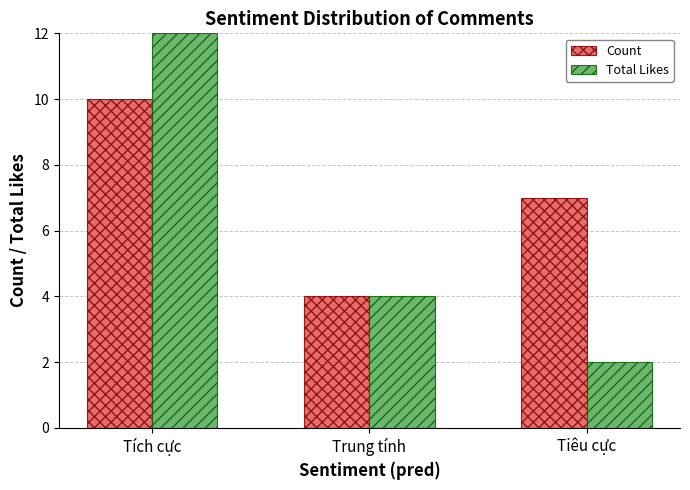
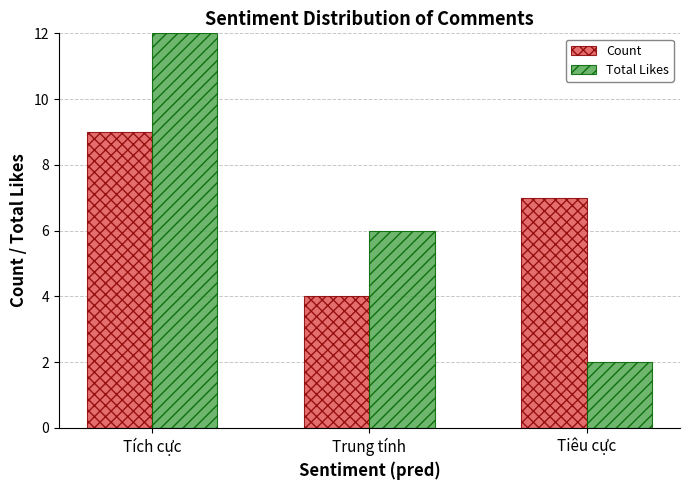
  {
    "Count": {
-     "Tích cực": 10,
+     "Tích cực": 9,
      "Trung tính": 4,
      "Tiêu cực": 7
    },
    "Total Likes": {
      "Tích cực": 12,
-     "Trung tính": 4,
+     "Trung tính": 6,
      "Tiêu cực": 2
    }
  }
